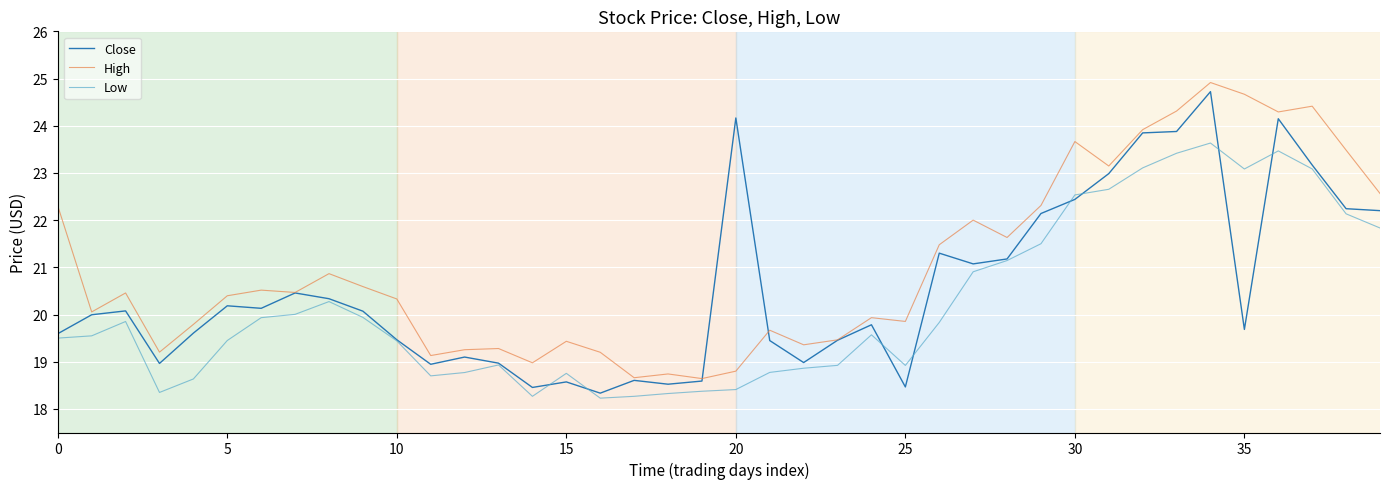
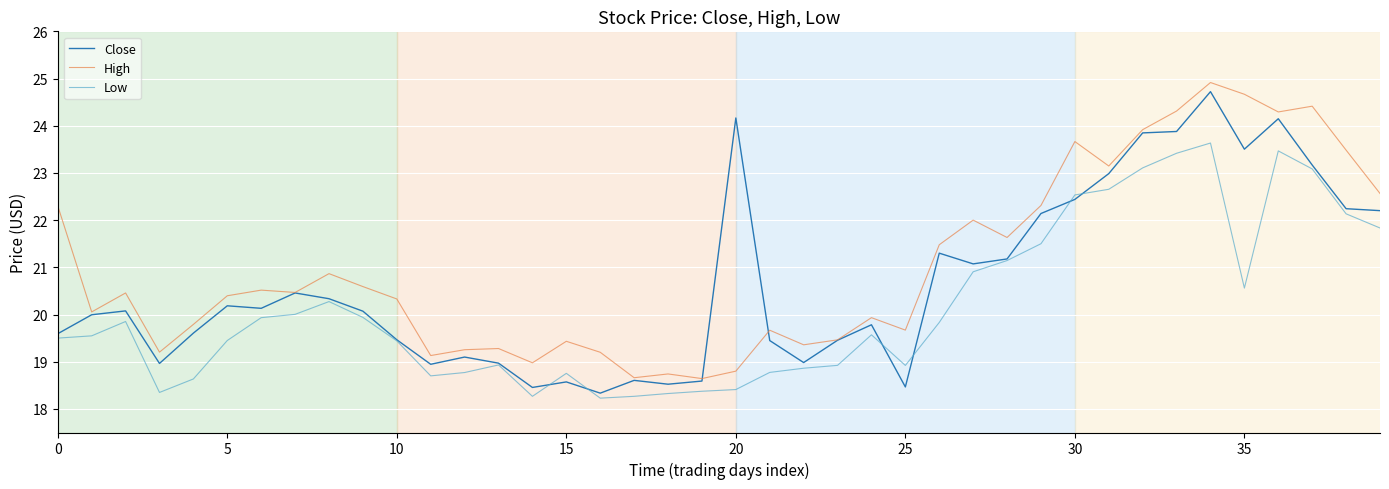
  {
    "Close": {
      "0": 19.6,
      "5": 20.2,
      "15": 18.6,
      "20": 24.2,
      "25": 18.5,
      "30": 22.4,
-     "35": 19.7
+     "35": 23.5
    },
    "High": {
      "0": 22.3,
      "5": 20.4,
      "10": 20.3,
      "15": 19.4,
      "20": 18.8,
-     "25": 19.9,
+     "25": 19.7,
      "30": 23.7,
      "35": 24.7
    },
    "Low": {
      "0": 19.5,
      "5": 19.4,
      "15": 18.8,
      "20": 18.4,
      "25": 18.9,
      "30": 22.5,
-     "35": 23.1
+     "35": 20.6
    }
  }
